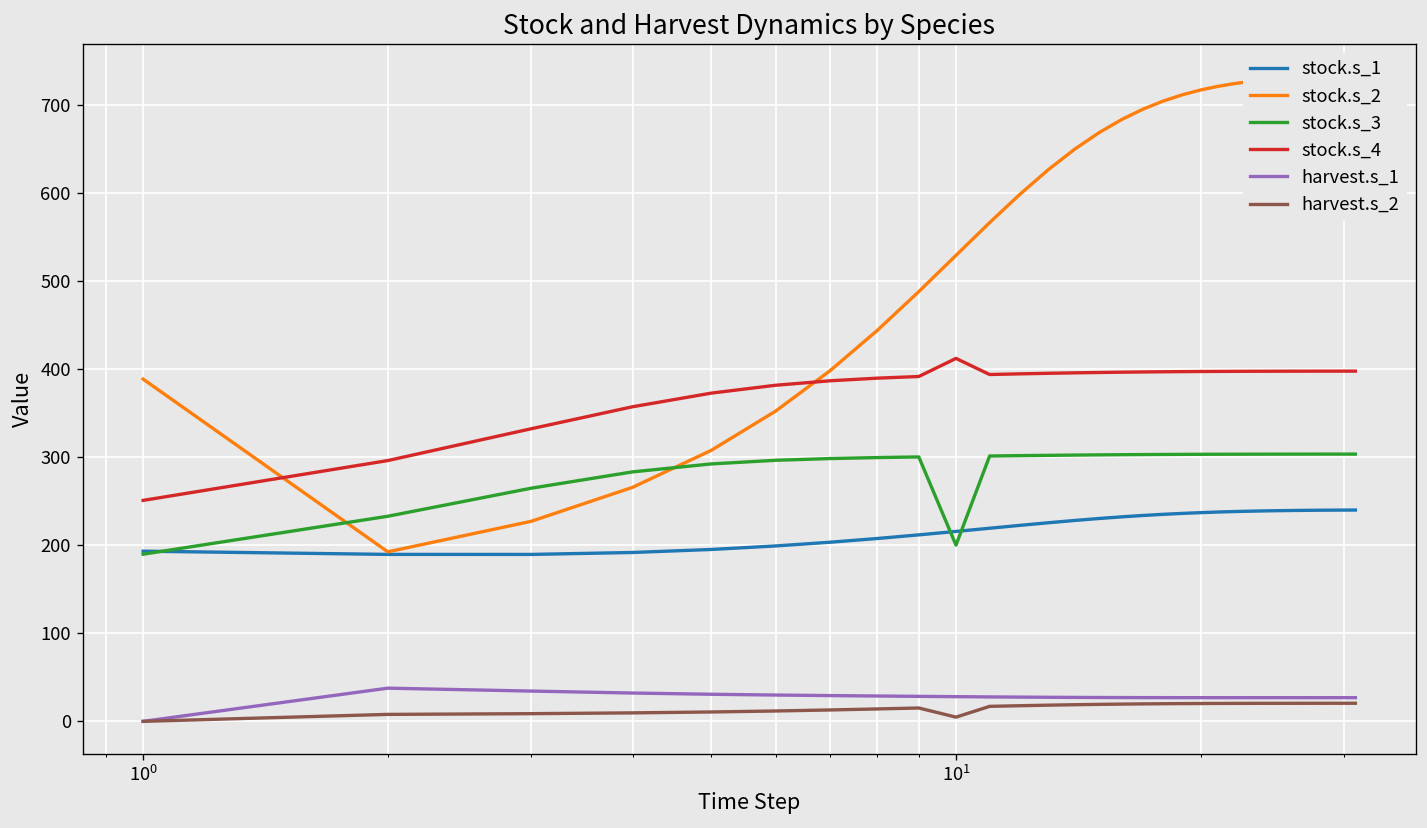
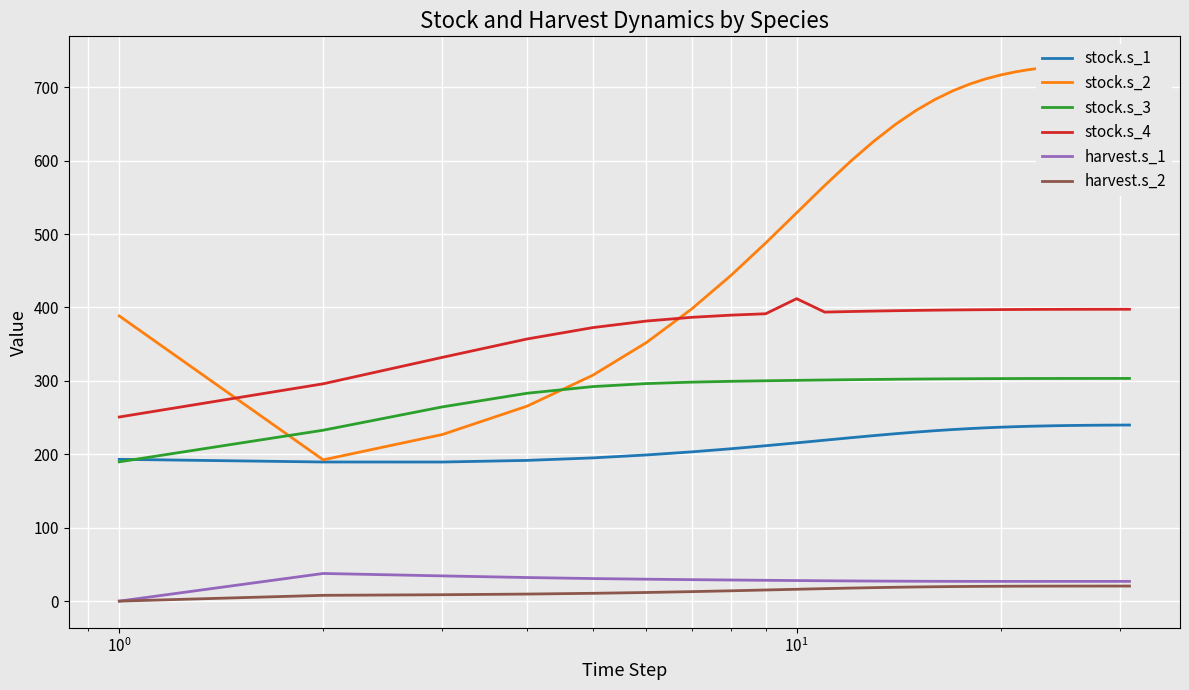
  {
    "stock.s_1": {
      "10^1": 220
    },
    "stock.s_2": {
      "10^0": 390,
      "10^1": 530
    },
    "stock.s_3": {
-     "10^1": 200
+     "10^1": 300
    },
    "stock.s_4": {
      "10^0": 250,
      "10^1": 410
    },
    "harvest.s_1": {
      "10^1": 30
    },
    "harvest.s_2": {
-     "10^1": 0
+     "10^1": 20
    }
  }
